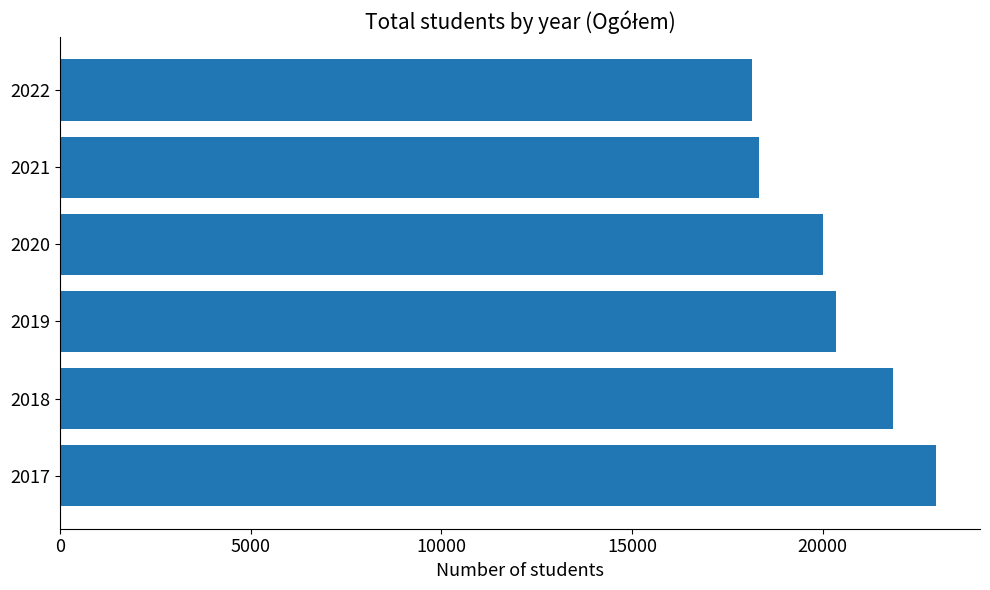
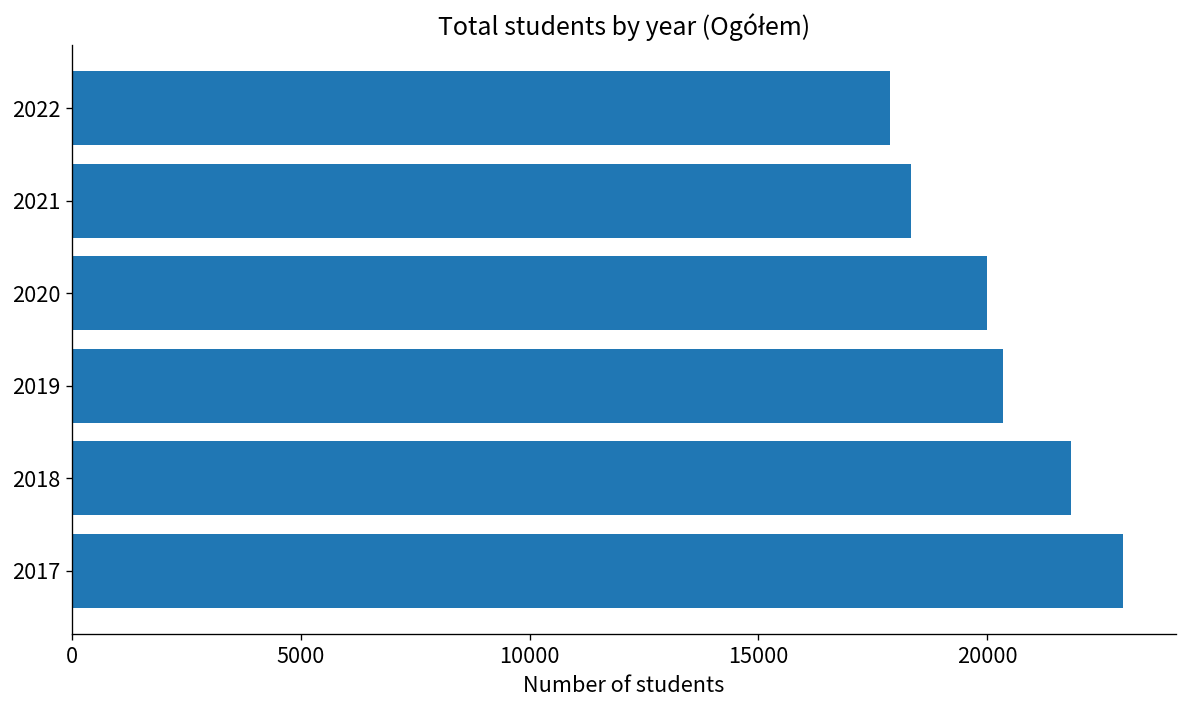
  {
-   "2022": 18100,
+   "2022": 17900,
    "2021": 18300,
    "2020": 20000,
    "2019": 20400,
    "2018": 21800,
    "2017": 23000
  }
